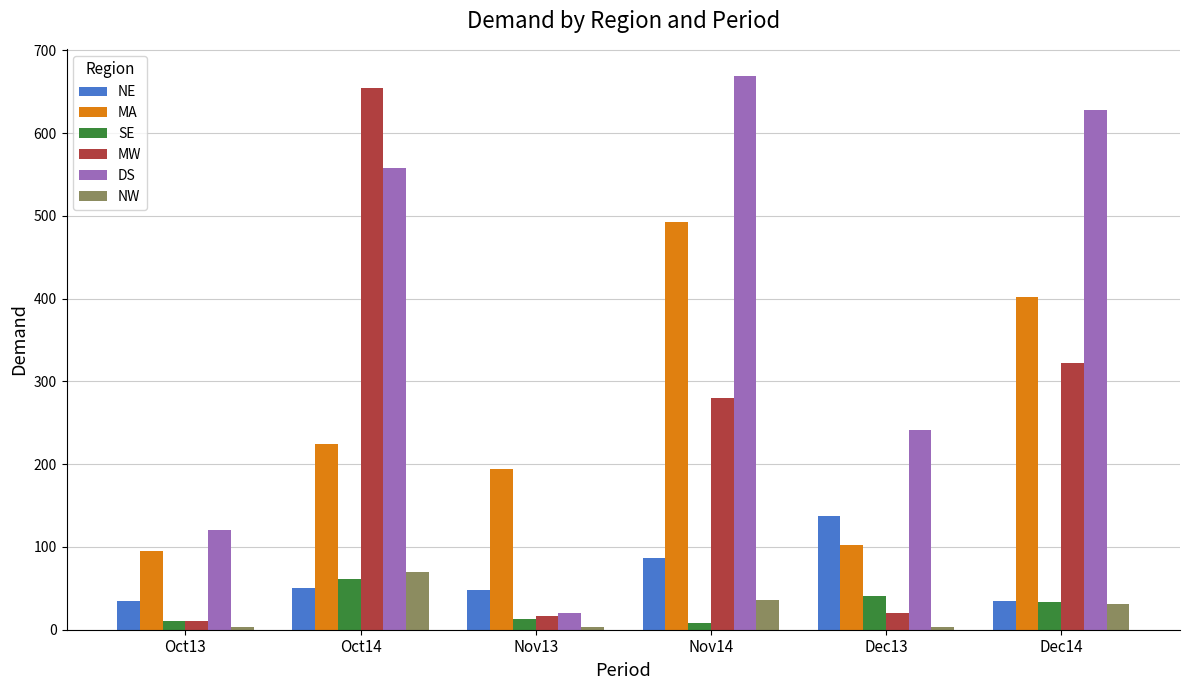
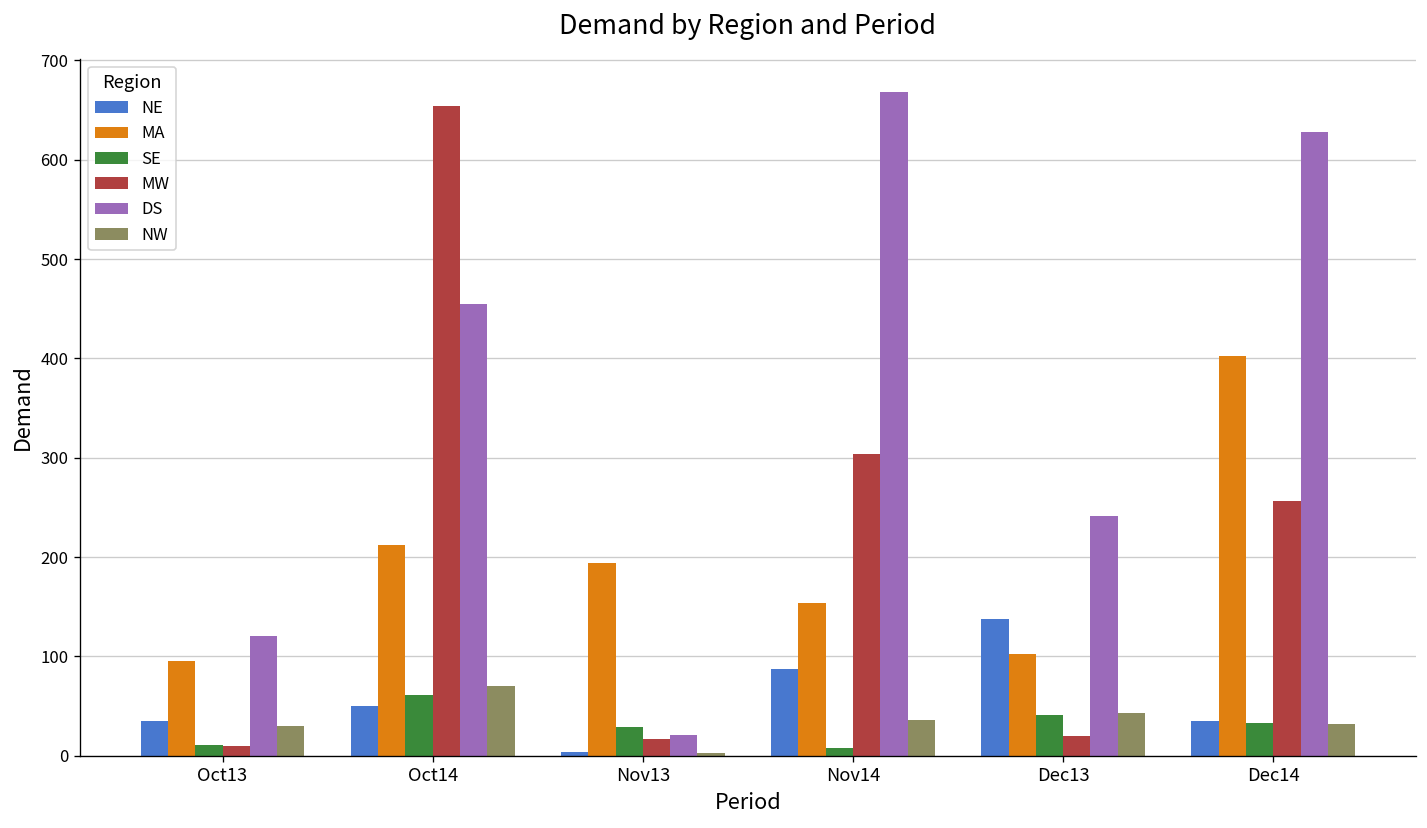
  {
    "NE": {
      "Oct13": 30,
      "Oct14": 50,
-     "Nov13": 50,
+     "Nov13": 0,
      "Nov14": 90,
      "Dec13": 140,
      "Dec14": 30
    },
    "MA": {
      "Oct13": 100,
-     "Oct14": 220,
+     "Oct14": 210,
      "Nov13": 190,
-     "Nov14": 490,
+     "Nov14": 150,
      "Dec13": 100,
      "Dec14": 400
    },
    "SE": {
      "Oct13": 10,
      "Oct14": 60,
-     "Nov13": 10,
+     "Nov13": 30,
      "Nov14": 10,
      "Dec13": 40,
      "Dec14": 30
    },
    "MW": {
      "Oct13": 10,
      "Oct14": 650,
      "Nov13": 20,
-     "Nov14": 280,
+     "Nov14": 300,
      "Dec13": 20,
-     "Dec14": 320
+     "Dec14": 260
    },
    "DS": {
      "Oct13": 120,
-     "Oct14": 560,
+     "Oct14": 450,
      "Nov13": 20,
      "Nov14": 670,
      "Dec13": 240,
      "Dec14": 630
    },
    "NW": {
-     "Oct13": 0,
+     "Oct13": 30,
      "Oct14": 70,
      "Nov14": 40,
-     "Dec13": 0,
+     "Dec13": 40,
      "Dec14": 30
    }
  }
